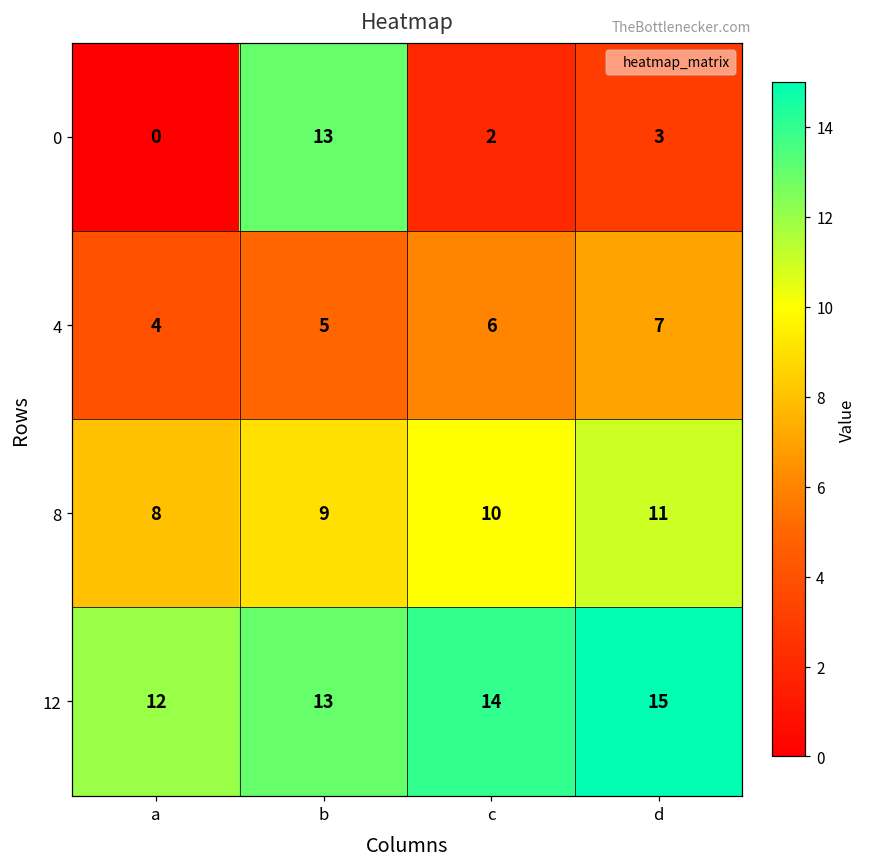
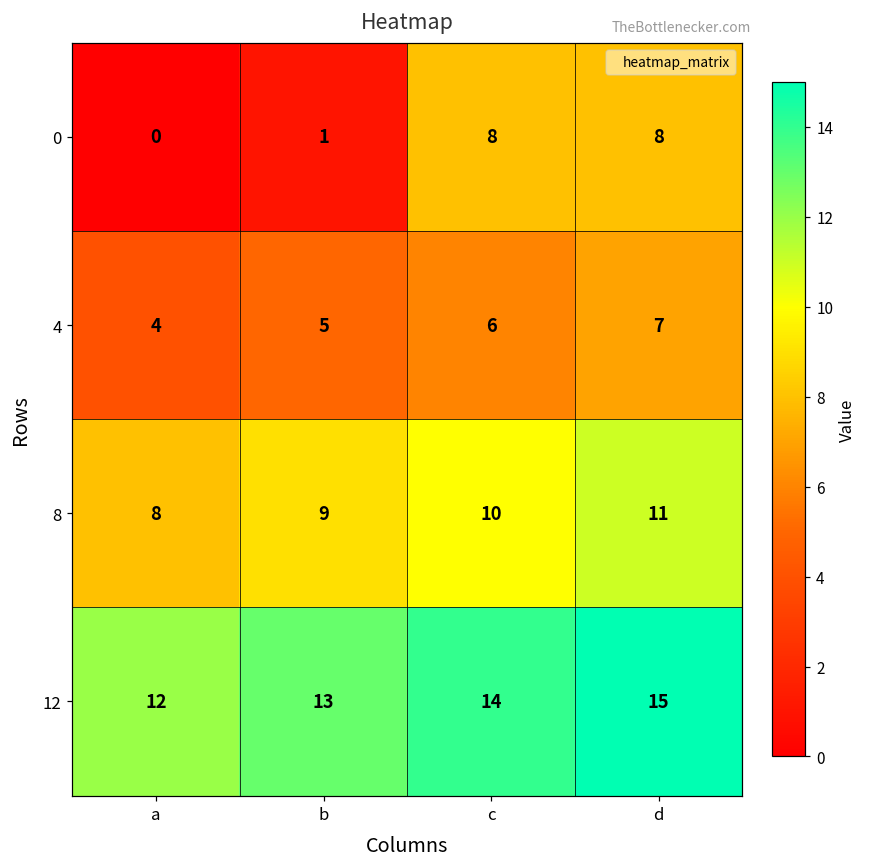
  {
    "0": {
      "a": 0,
-     "b": 13,
-     "c": 2,
-     "d": 3
+     "b": 1,
+     "c": 8,
+     "d": 8
    },
    "4": {
      "a": 4,
      "b": 5,
      "c": 6,
      "d": 7
    },
    "8": {
      "a": 8,
      "b": 9,
      "c": 10,
      "d": 11
    },
    "12": {
      "a": 12,
      "b": 13,
      "c": 14,
      "d": 15
    }
  }
